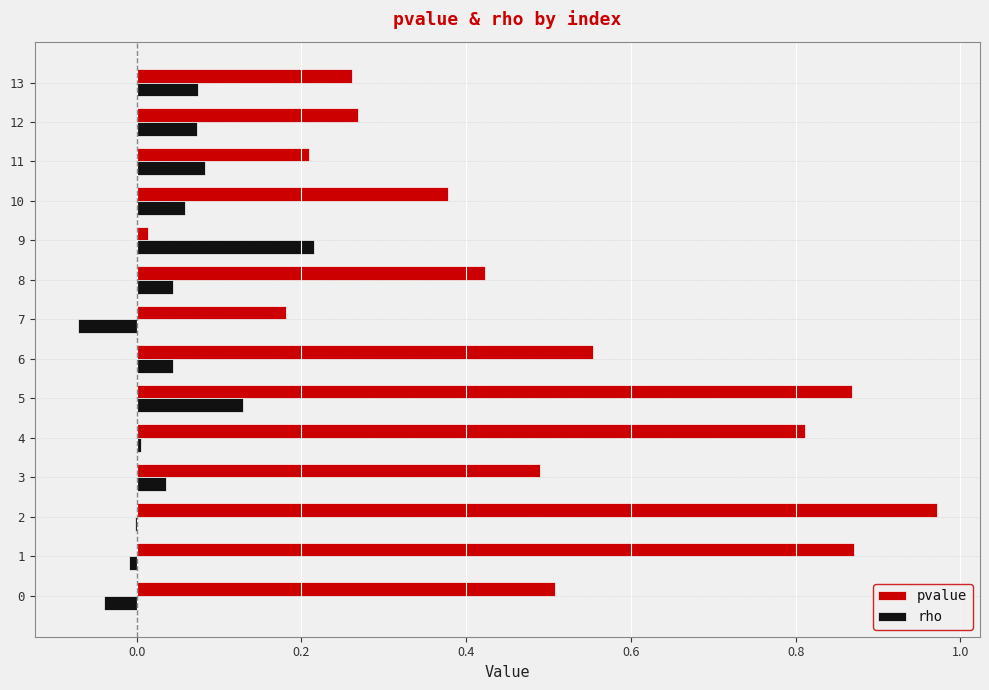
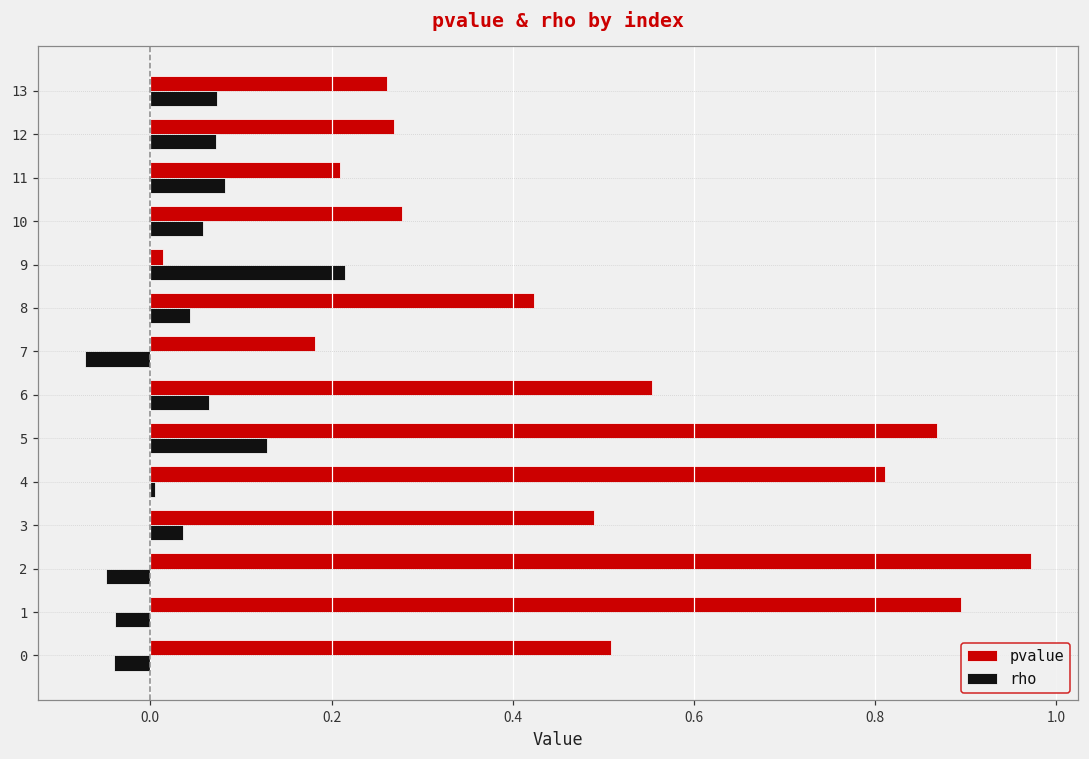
  {
    "pvalue": {
      "13": 0.26,
      "12": 0.27,
      "11": 0.21,
-     "10": 0.38,
+     "10": 0.28,
      "9": 0.01,
      "8": 0.42,
      "7": 0.18,
      "6": 0.55,
      "5": 0.87,
      "4": 0.81,
      "3": 0.49,
      "2": 0.97,
-     "1": 0.87,
+     "1": 0.89,
      "0": 0.51
    },
    "rho": {
      "13": 0.07,
      "12": 0.07,
      "11": 0.08,
      "10": 0.06,
      "9": 0.22,
      "8": 0.04,
      "7": -0.07,
-     "6": 0.04,
+     "6": 0.06,
      "5": 0.13,
      "4": 0.01,
      "3": 0.04,
-     "2": 0.00,
-     "1": -0.01,
+     "2": -0.05,
+     "1": -0.04,
      "0": -0.04
    }
  }
